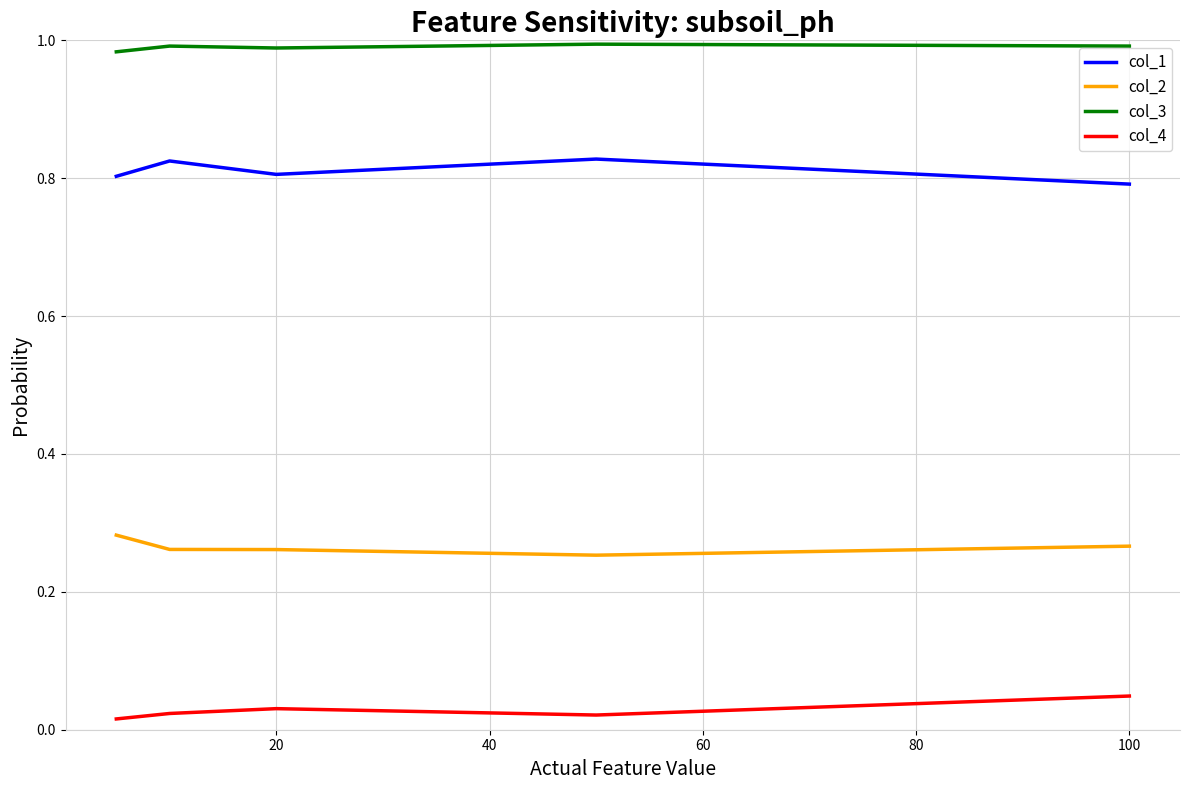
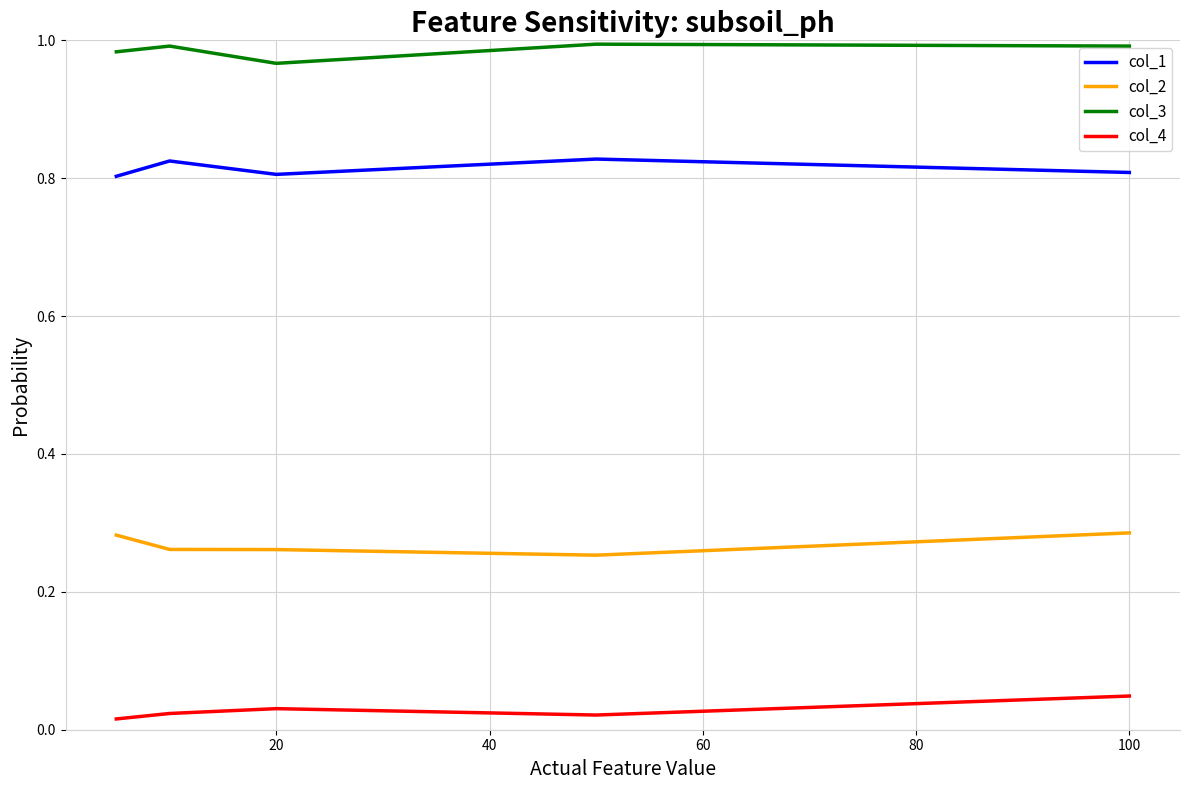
  {
    "col_1": {
      "20": 0.81,
-     "100": 0.79
+     "100": 0.81
    },
    "col_2": {
      "20": 0.26,
-     "100": 0.27
+     "100": 0.29
    },
    "col_3": {
-     "20": 0.99,
+     "20": 0.97,
      "100": 0.99
    },
    "col_4": {
      "20": 0.03,
      "100": 0.05
    }
  }
